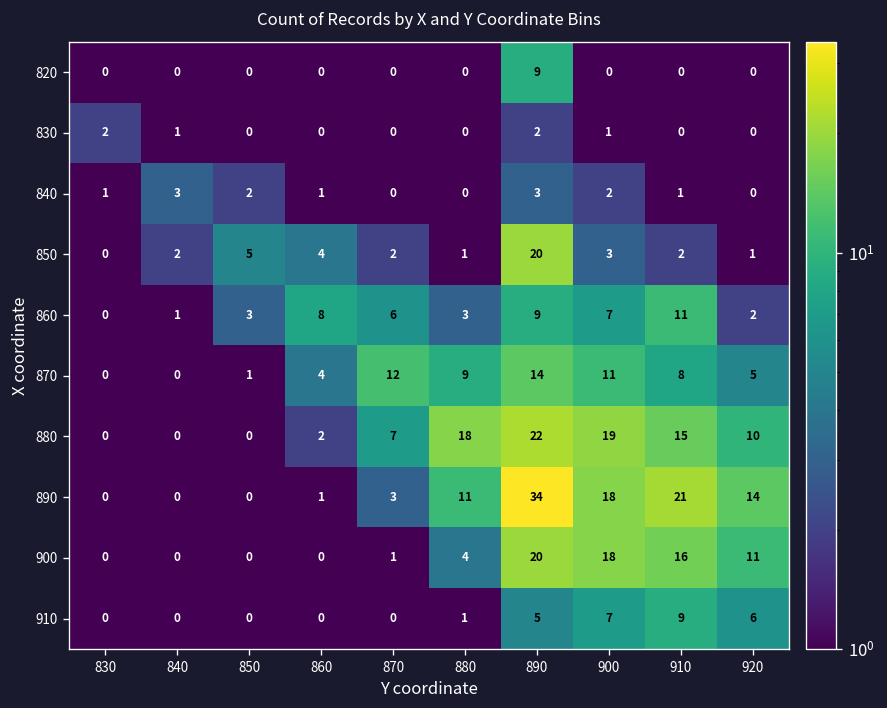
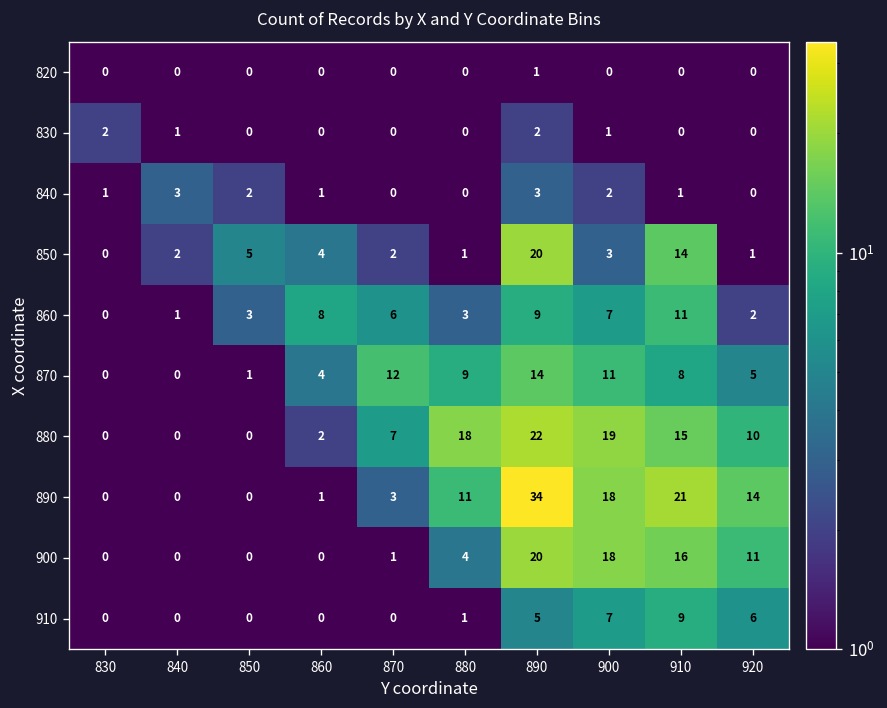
  {
    "820": {
      "830": 0,
      "840": 0,
      "850": 0,
      "860": 0,
      "870": 0,
      "880": 0,
-     "890": 9,
+     "890": 1,
      "900": 0,
      "910": 0,
      "920": 0
    },
    "830": {
      "830": 2,
      "840": 1,
      "850": 0,
      "860": 0,
      "870": 0,
      "880": 0,
      "890": 2,
      "900": 1,
      "910": 0,
      "920": 0
    },
    "840": {
      "830": 1,
      "840": 3,
      "850": 2,
      "860": 1,
      "870": 0,
      "880": 0,
      "890": 3,
      "900": 2,
      "910": 1,
      "920": 0
    },
    "850": {
      "830": 0,
      "840": 2,
      "850": 5,
      "860": 4,
      "870": 2,
      "880": 1,
      "890": 20,
      "900": 3,
-     "910": 2,
+     "910": 14,
      "920": 1
    },
    "860": {
      "830": 0,
      "840": 1,
      "850": 3,
      "860": 8,
      "870": 6,
      "880": 3,
      "890": 9,
      "900": 7,
      "910": 11,
      "920": 2
    },
    "870": {
      "830": 0,
      "840": 0,
      "850": 1,
      "860": 4,
      "870": 12,
      "880": 9,
      "890": 14,
      "900": 11,
      "910": 8,
      "920": 5
    },
    "880": {
      "830": 0,
      "840": 0,
      "850": 0,
      "860": 2,
      "870": 7,
      "880": 18,
      "890": 22,
      "900": 19,
      "910": 15,
      "920": 10
    },
    "890": {
      "830": 0,
      "840": 0,
      "850": 0,
      "860": 1,
      "870": 3,
      "880": 11,
      "890": 34,
      "900": 18,
      "910": 21,
      "920": 14
    },
    "900": {
      "830": 0,
      "840": 0,
      "850": 0,
      "860": 0,
      "870": 1,
      "880": 4,
      "890": 20,
      "900": 18,
      "910": 16,
      "920": 11
    },
    "910": {
      "830": 0,
      "840": 0,
      "850": 0,
      "860": 0,
      "870": 0,
      "880": 1,
      "890": 5,
      "900": 7,
      "910": 9,
      "920": 6
    }
  }
